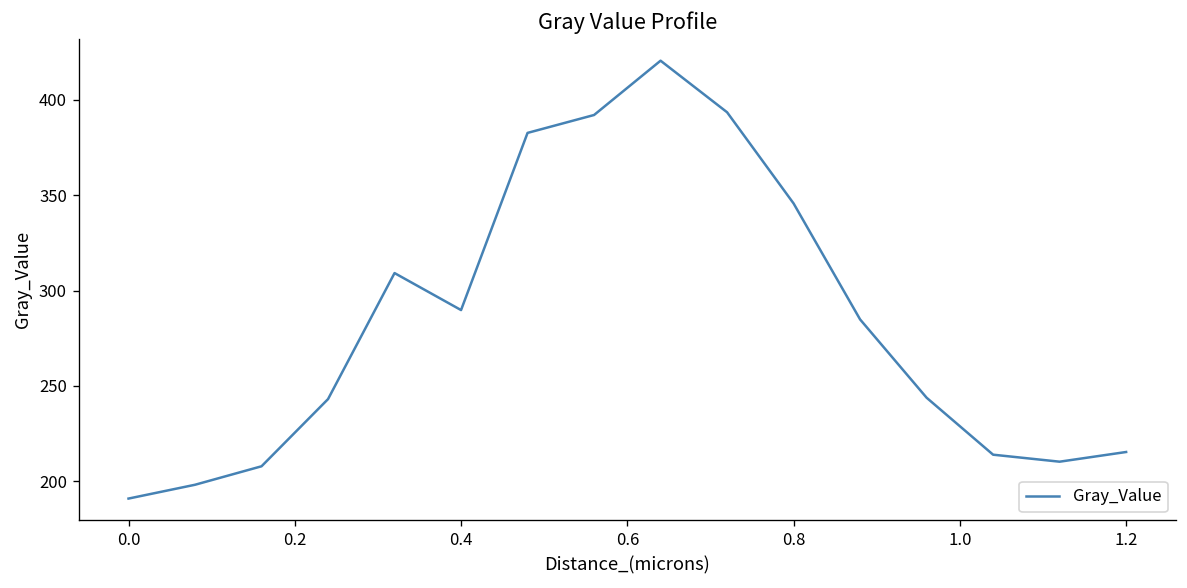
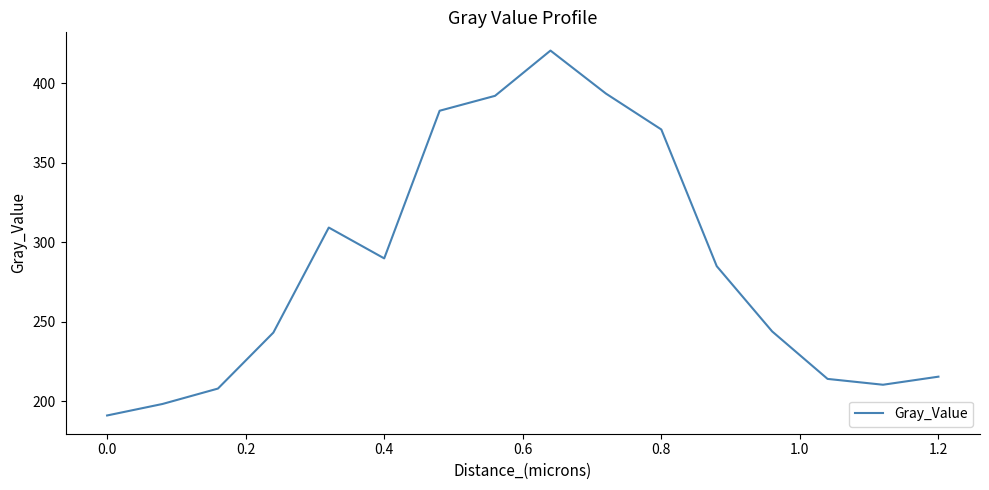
  {
    "0.0": 191,
    "0.4": 290,
-   "0.8": 346,
+   "0.8": 371,
    "1.2": 215
  }
